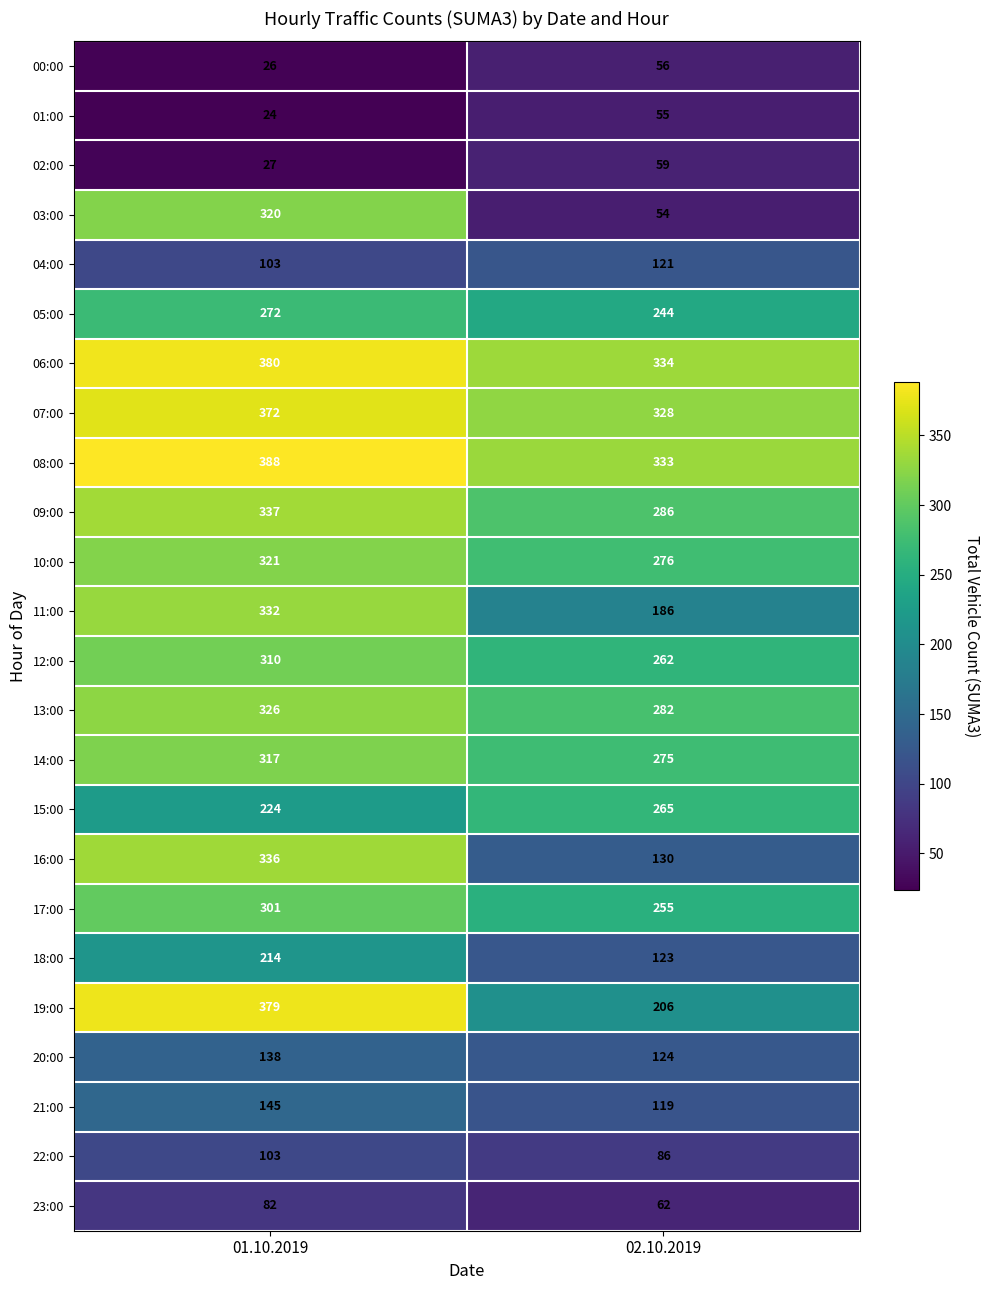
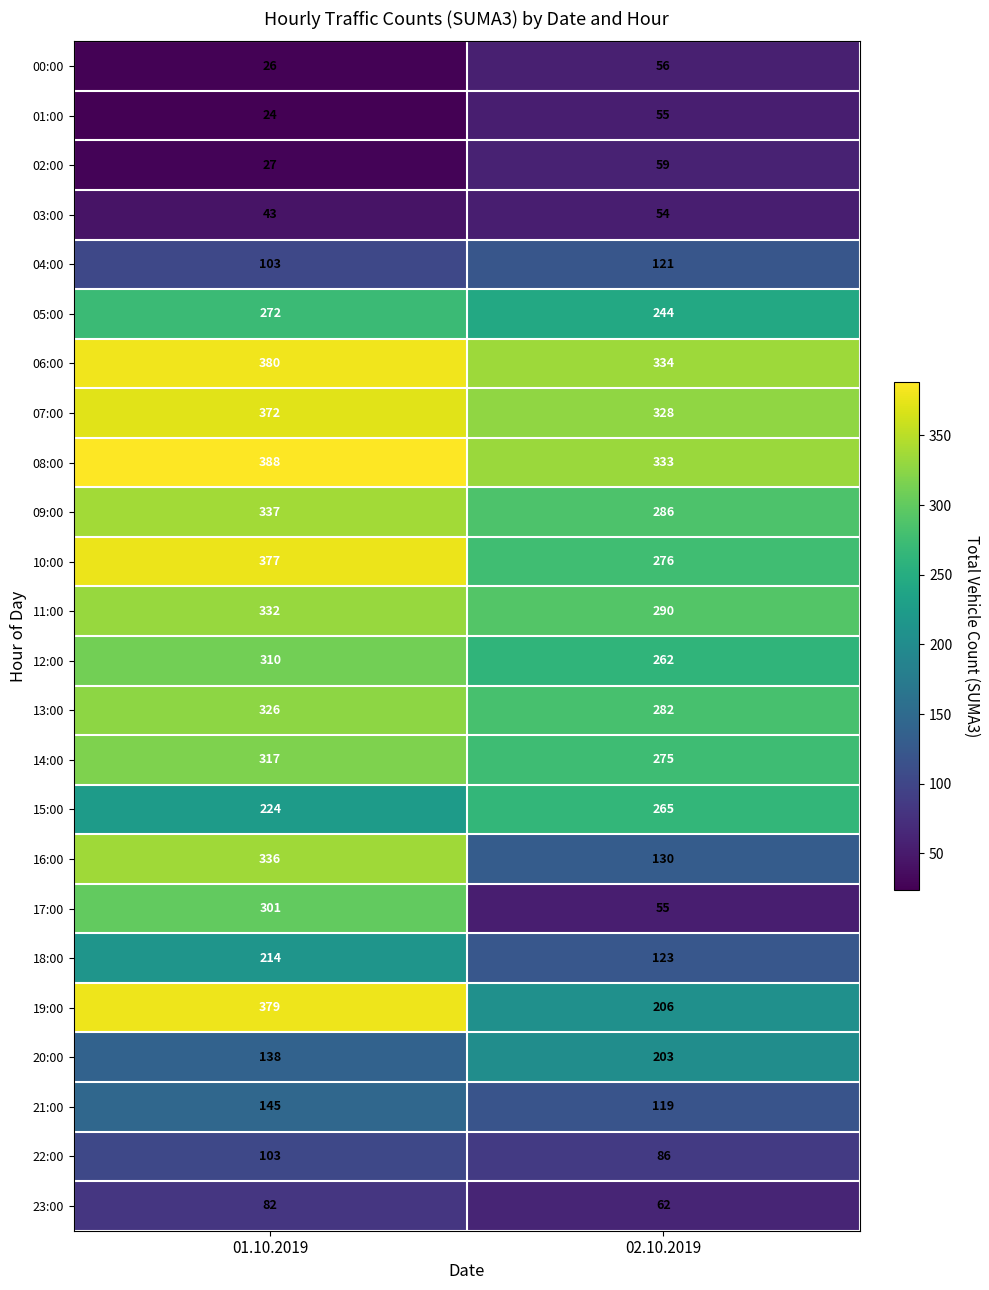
  {
    "00:00": {
      "01.10.2019": 26,
      "02.10.2019": 56
    },
    "01:00": {
      "01.10.2019": 24,
      "02.10.2019": 55
    },
    "02:00": {
      "01.10.2019": 27,
      "02.10.2019": 59
    },
    "03:00": {
-     "01.10.2019": 320,
+     "01.10.2019": 43,
      "02.10.2019": 54
    },
    "04:00": {
      "01.10.2019": 103,
      "02.10.2019": 121
    },
    "05:00": {
      "01.10.2019": 272,
      "02.10.2019": 244
    },
    "06:00": {
      "01.10.2019": 380,
      "02.10.2019": 334
    },
    "07:00": {
      "01.10.2019": 372,
      "02.10.2019": 328
    },
    "08:00": {
      "01.10.2019": 388,
      "02.10.2019": 333
    },
    "09:00": {
      "01.10.2019": 337,
      "02.10.2019": 286
    },
    "10:00": {
-     "01.10.2019": 321,
+     "01.10.2019": 377,
      "02.10.2019": 276
    },
    "11:00": {
      "01.10.2019": 332,
-     "02.10.2019": 186
+     "02.10.2019": 290
    },
    "12:00": {
      "01.10.2019": 310,
      "02.10.2019": 262
    },
    "13:00": {
      "01.10.2019": 326,
      "02.10.2019": 282
    },
    "14:00": {
      "01.10.2019": 317,
      "02.10.2019": 275
    },
    "15:00": {
      "01.10.2019": 224,
      "02.10.2019": 265
    },
    "16:00": {
      "01.10.2019": 336,
      "02.10.2019": 130
    },
    "17:00": {
      "01.10.2019": 301,
-     "02.10.2019": 255
+     "02.10.2019": 55
    },
    "18:00": {
      "01.10.2019": 214,
      "02.10.2019": 123
    },
    "19:00": {
      "01.10.2019": 379,
      "02.10.2019": 206
    },
    "20:00": {
      "01.10.2019": 138,
-     "02.10.2019": 124
+     "02.10.2019": 203
    },
    "21:00": {
      "01.10.2019": 145,
      "02.10.2019": 119
    },
    "22:00": {
      "01.10.2019": 103,
      "02.10.2019": 86
    },
    "23:00": {
      "01.10.2019": 82,
      "02.10.2019": 62
    }
  }
